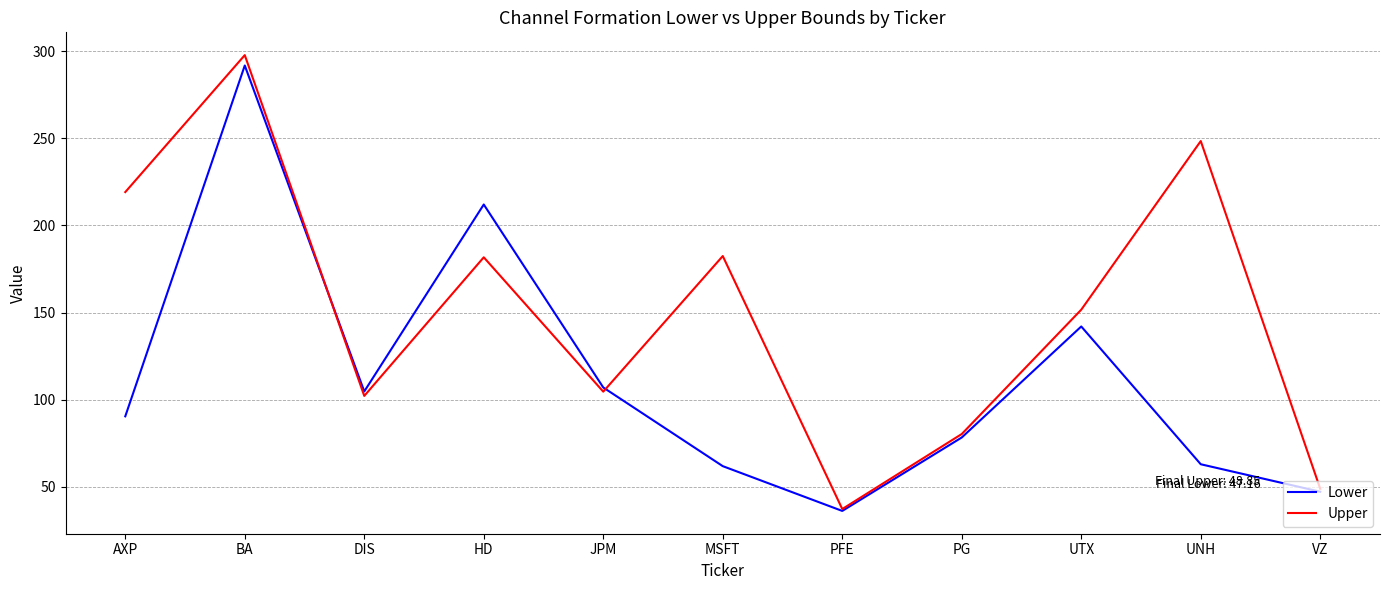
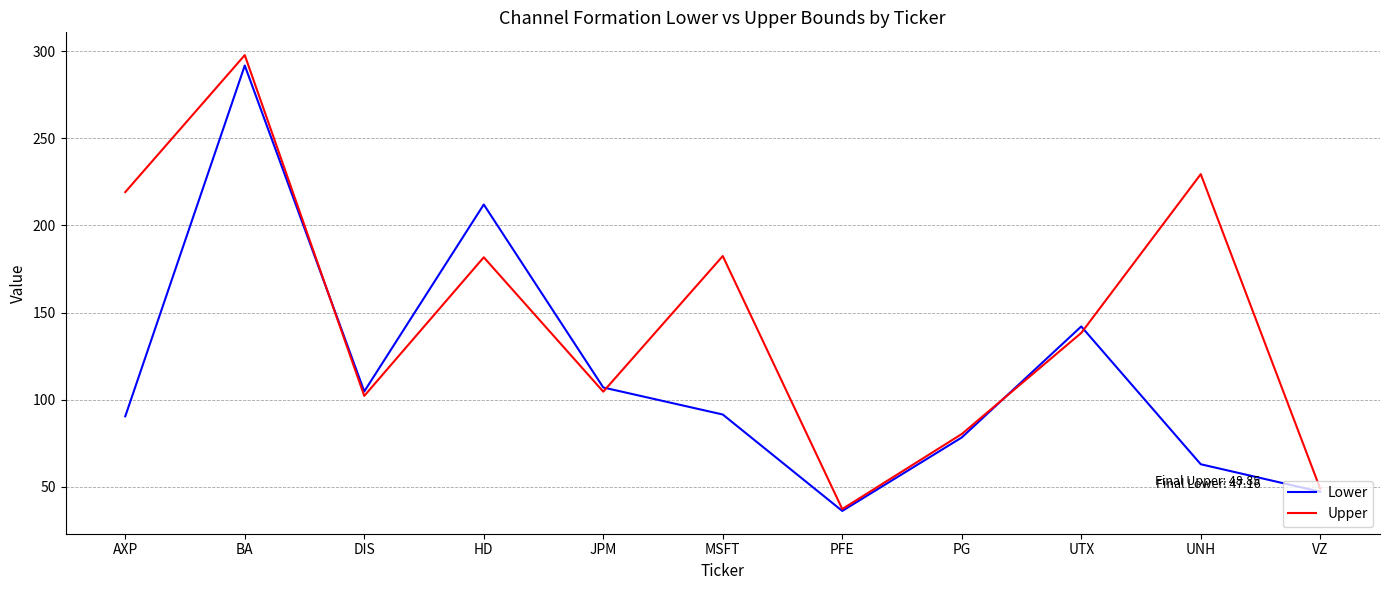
  {
    "Lower": {
      "AXP": 90,
      "BA": 292,
      "DIS": 105,
      "HD": 212,
      "JPM": 107,
-     "MSFT": 62,
+     "MSFT": 91,
      "PG": 78,
      "UTX": 142
    },
    "Upper": {
      "AXP": 219,
      "BA": 298,
      "DIS": 102,
      "HD": 182,
      "JPM": 105,
      "MSFT": 182,
      "PG": 80,
-     "UTX": 152,
-     "UNH": 248
+     "UTX": 138,
+     "UNH": 229
    }
  }
